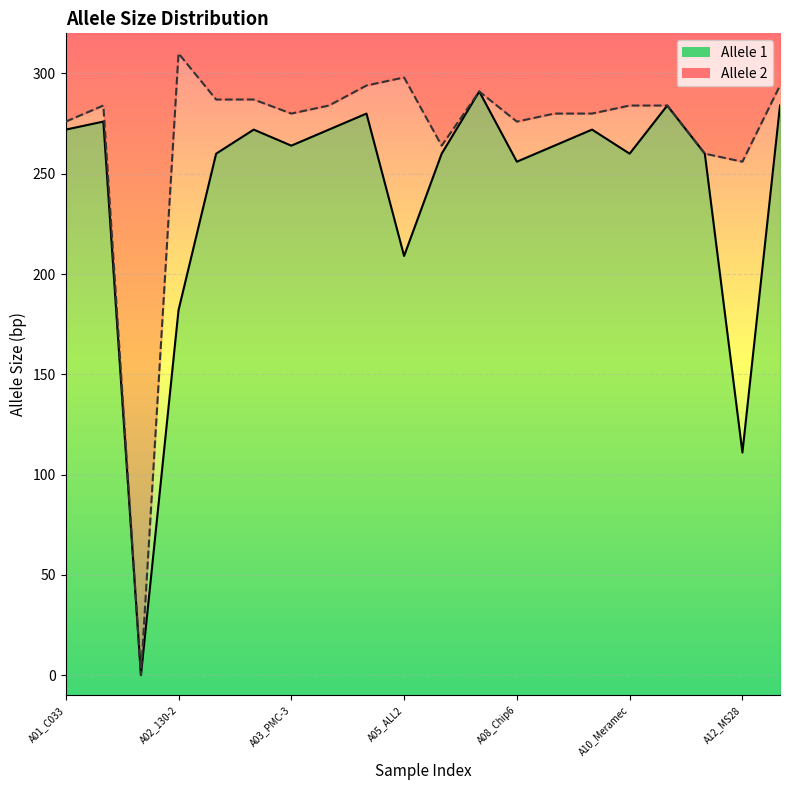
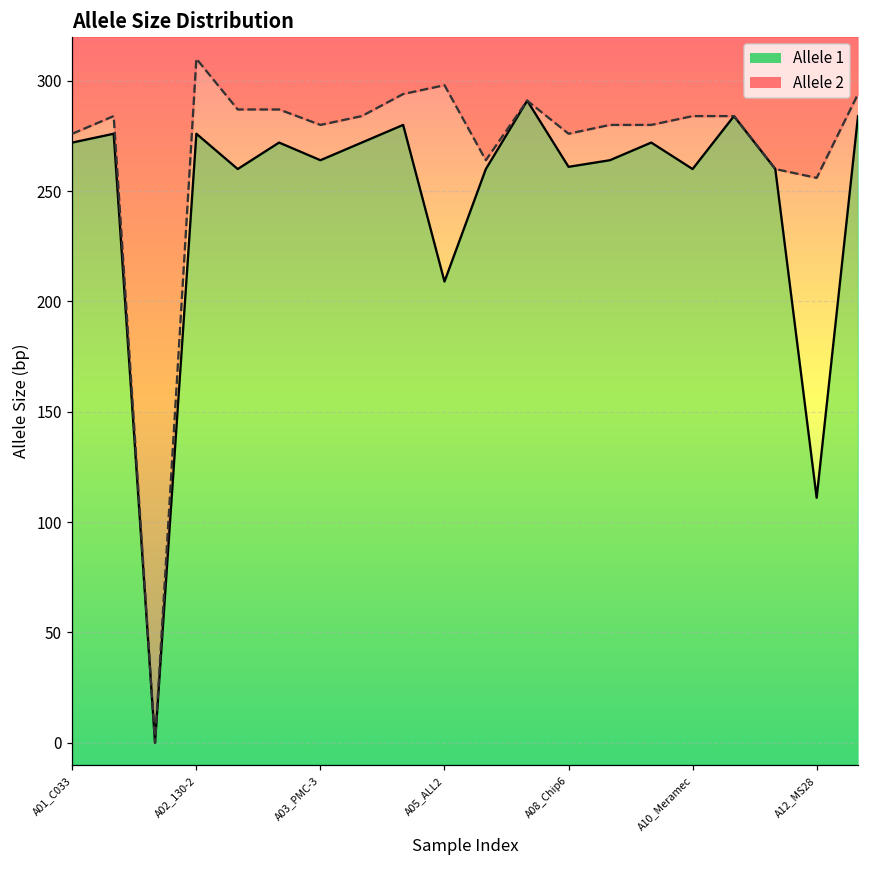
  {
    "Allele 1": {
      "A01_C033": 272,
-     "A02_130-2": 182,
+     "A02_130-2": 276,
      "A03_PMC-3": 264,
      "A05_ALL2": 209,
-     "A08_Chip6": 256,
+     "A08_Chip6": 261,
      "A10_Meramec": 260,
      "A12_MS28": 111
    }
  }
